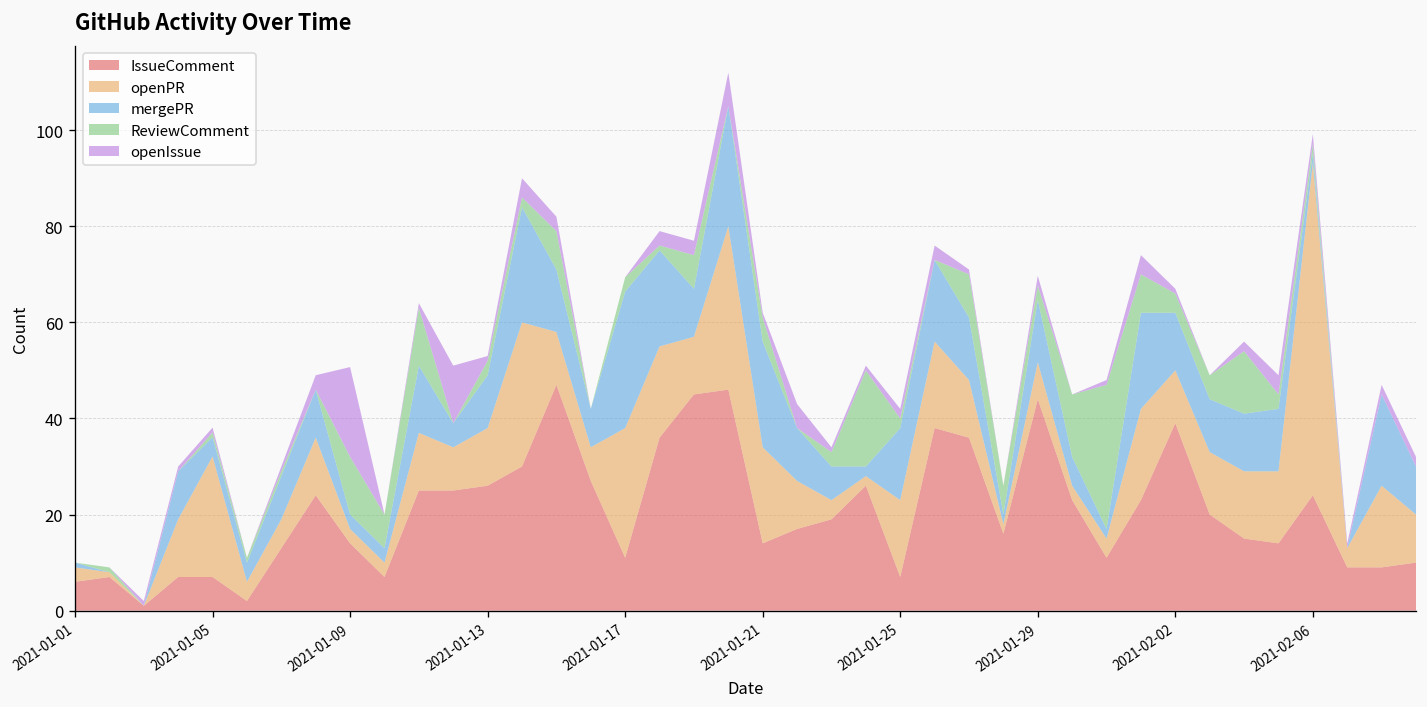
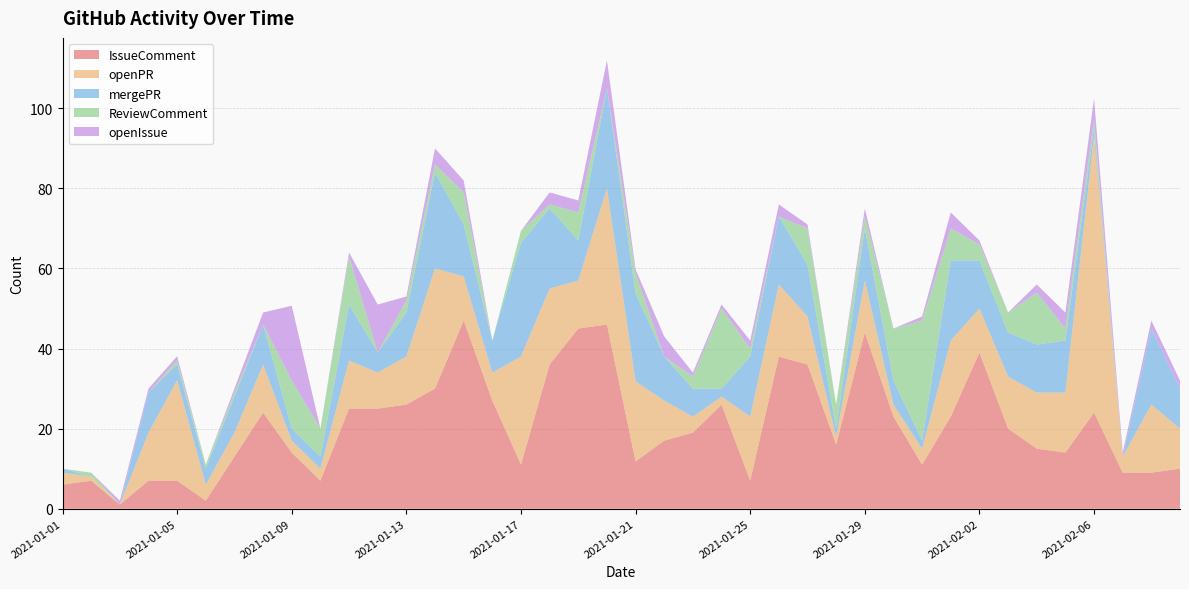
  {
    "IssueComment": {
      "2021-01-01": 6,
      "2021-01-05": 7,
      "2021-01-09": 14,
      "2021-01-13": 26,
      "2021-01-17": 11,
-     "2021-01-21": 14,
+     "2021-01-21": 12,
      "2021-01-25": 7,
      "2021-01-29": 44,
      "2021-02-02": 39,
      "2021-02-06": 24
    },
    "openPR": {
      "2021-01-01": 3,
      "2021-01-05": 25,
      "2021-01-09": 3,
      "2021-01-13": 12,
      "2021-01-17": 27,
      "2021-01-21": 20,
      "2021-01-25": 16,
-     "2021-01-29": 8,
+     "2021-01-29": 13,
      "2021-02-02": 11,
      "2021-02-06": 69
    },
    "mergePR": {
      "2021-01-05": 4,
      "2021-01-09": 3,
      "2021-01-13": 11,
      "2021-01-17": 28,
      "2021-01-21": 22,
      "2021-01-25": 15,
      "2021-01-29": 13,
      "2021-02-02": 12,
      "2021-02-06": 2
    },
    "ReviewComment": {
      "2021-01-05": 1,
      "2021-01-09": 12,
      "2021-01-13": 3,
      "2021-01-21": 5,
      "2021-01-25": 2,
      "2021-01-29": 3,
      "2021-02-02": 4,
      "2021-02-06": 2
    },
    "openIssue": {
      "2021-01-05": 1,
      "2021-01-09": 19,
      "2021-01-13": 1,
      "2021-01-21": 1,
      "2021-01-25": 2,
      "2021-01-29": 2,
      "2021-02-02": 1,
-     "2021-02-06": 2
+     "2021-02-06": 5
    }
  }
